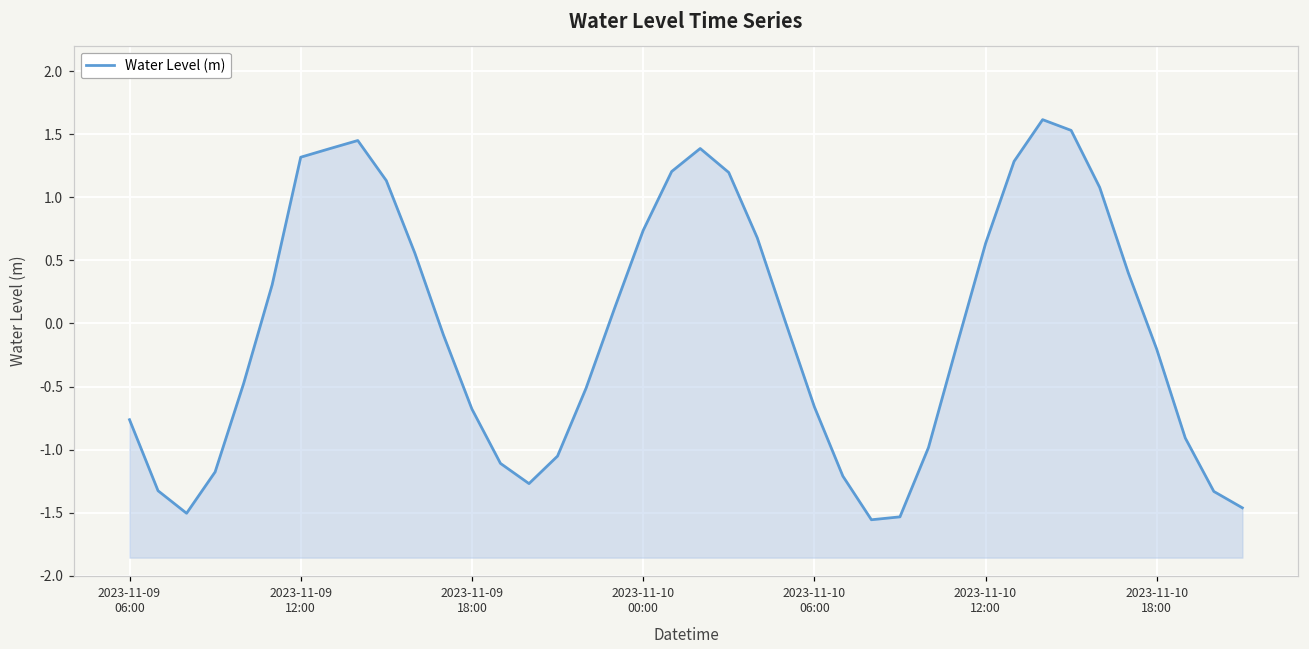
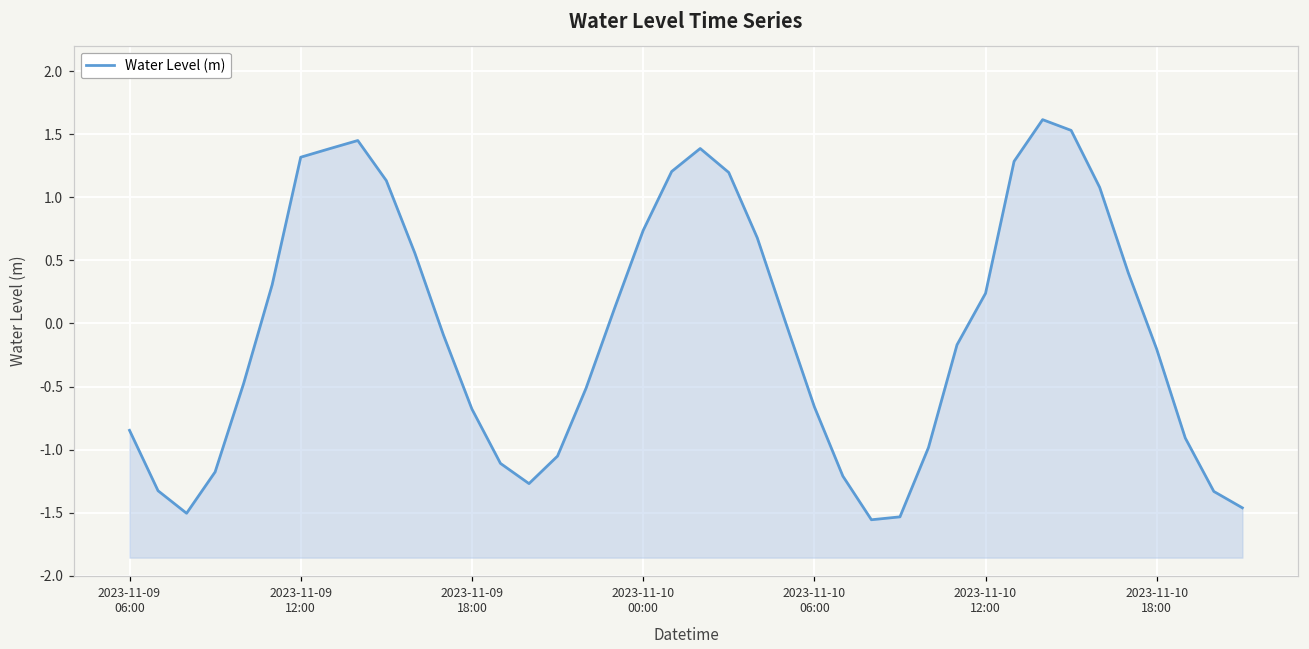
  {
-   "2023-11-09 06:00": -0.76,
+   "2023-11-09 06:00": -0.85,
    "2023-11-09 12:00": 1.32,
    "2023-11-09 18:00": -0.68,
    "2023-11-10 00:00": 0.74,
    "2023-11-10 06:00": -0.66,
-   "2023-11-10 12:00": 0.63,
+   "2023-11-10 12:00": 0.24,
    "2023-11-10 18:00": -0.20
  }
